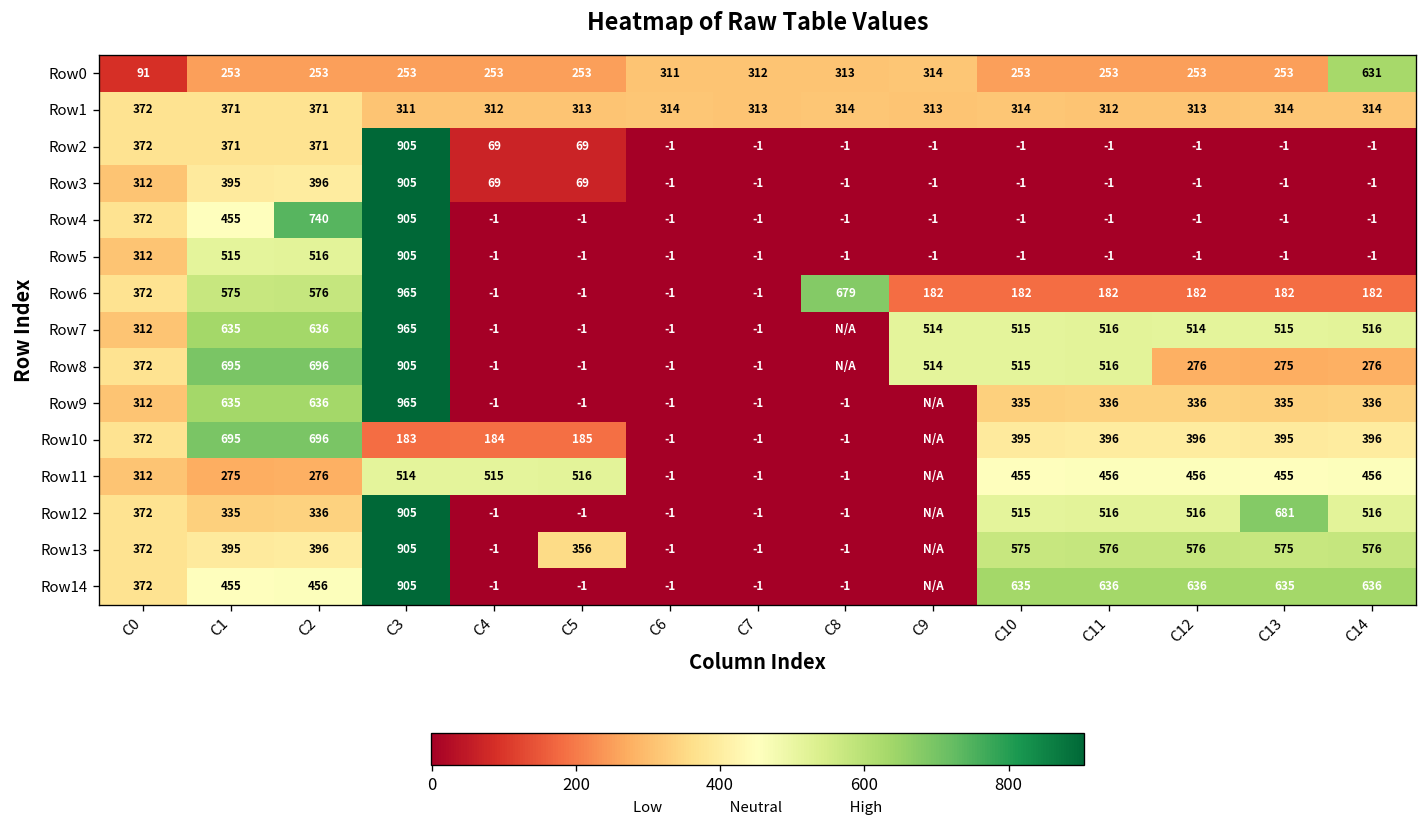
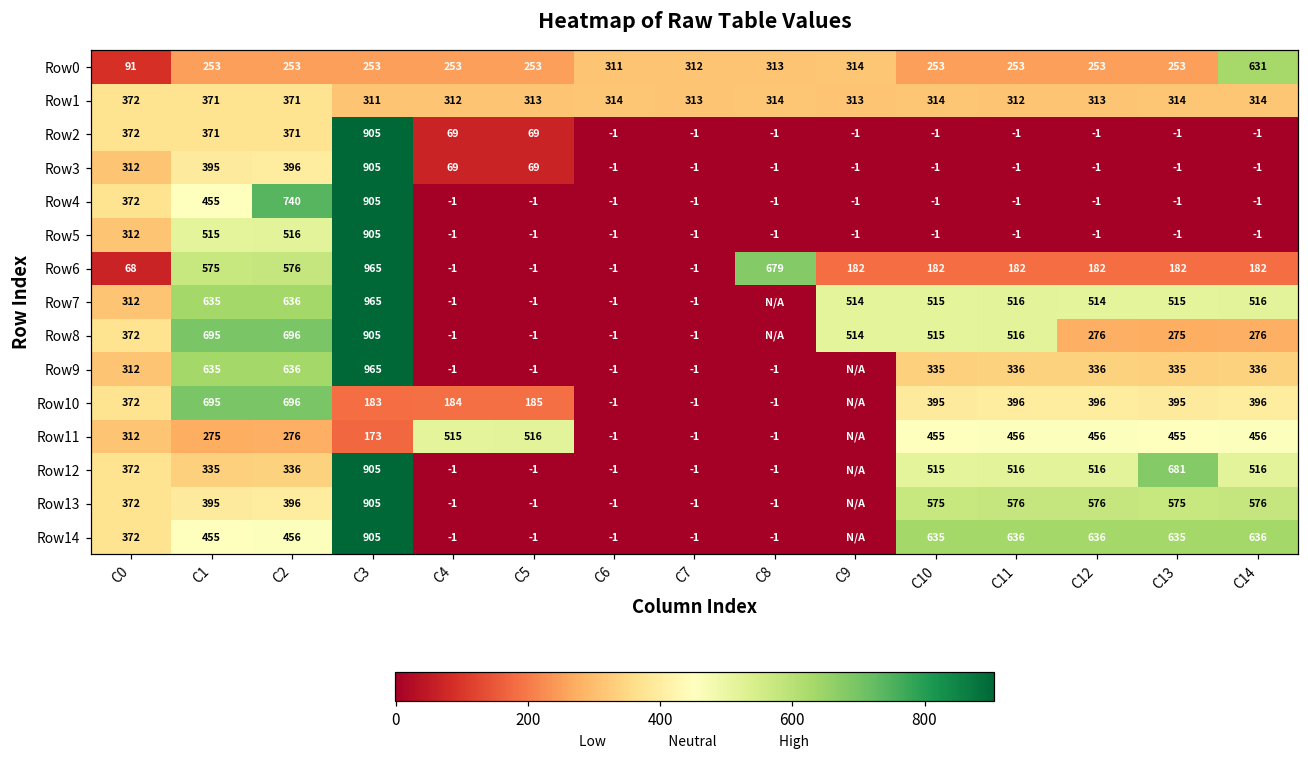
  {
    "Row6": {
-     "C0": 372,
+     "C0": 68,
      "C1": 575,
      "C2": 576,
      "C3": 965,
      "C4": -1,
      "C5": -1,
      "C6": -1,
      "C7": -1,
      "C8": 679,
      "C9": 182,
      "C10": 182,
      "C11": 182,
      "C12": 182,
      "C13": 182,
      "C14": 182
    },
    "Row11": {
      "C0": 312,
      "C1": 275,
      "C2": 276,
-     "C3": 514,
+     "C3": 173,
      "C4": 515,
      "C5": 516,
      "C6": -1,
      "C7": -1,
      "C8": -1,
      "C10": 455,
      "C11": 456,
      "C12": 456,
      "C13": 455,
      "C14": 456
    },
    "Row13": {
      "C0": 372,
      "C1": 395,
      "C2": 396,
      "C3": 905,
      "C4": -1,
-     "C5": 356,
+     "C5": -1,
      "C6": -1,
      "C7": -1,
      "C8": -1,
      "C10": 575,
      "C11": 576,
      "C12": 576,
      "C13": 575,
      "C14": 576
    }
  }
